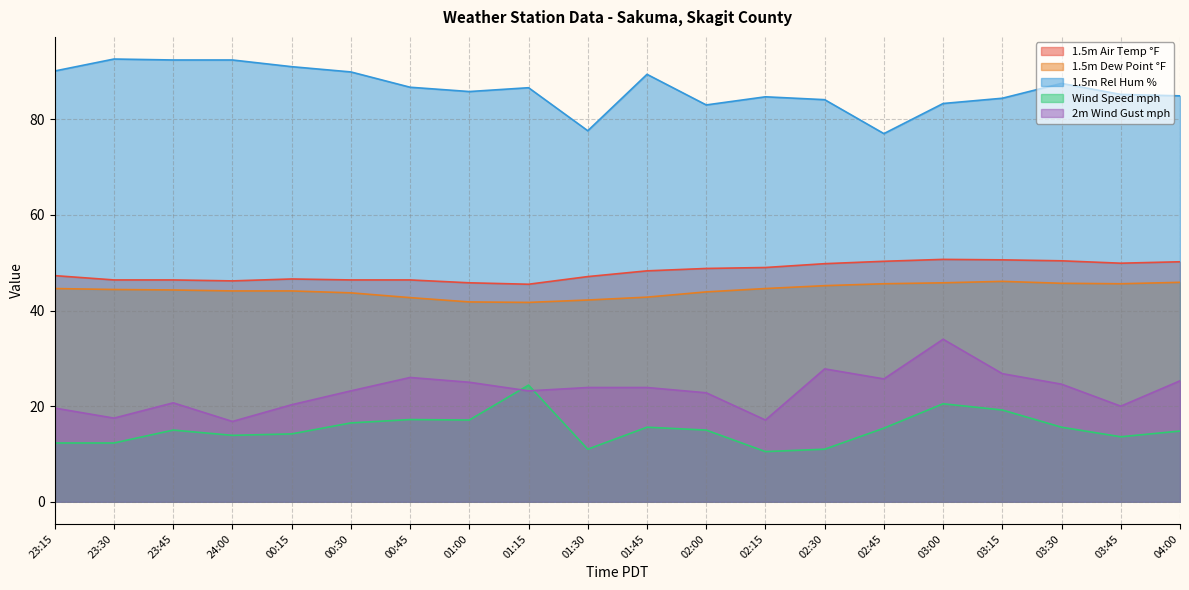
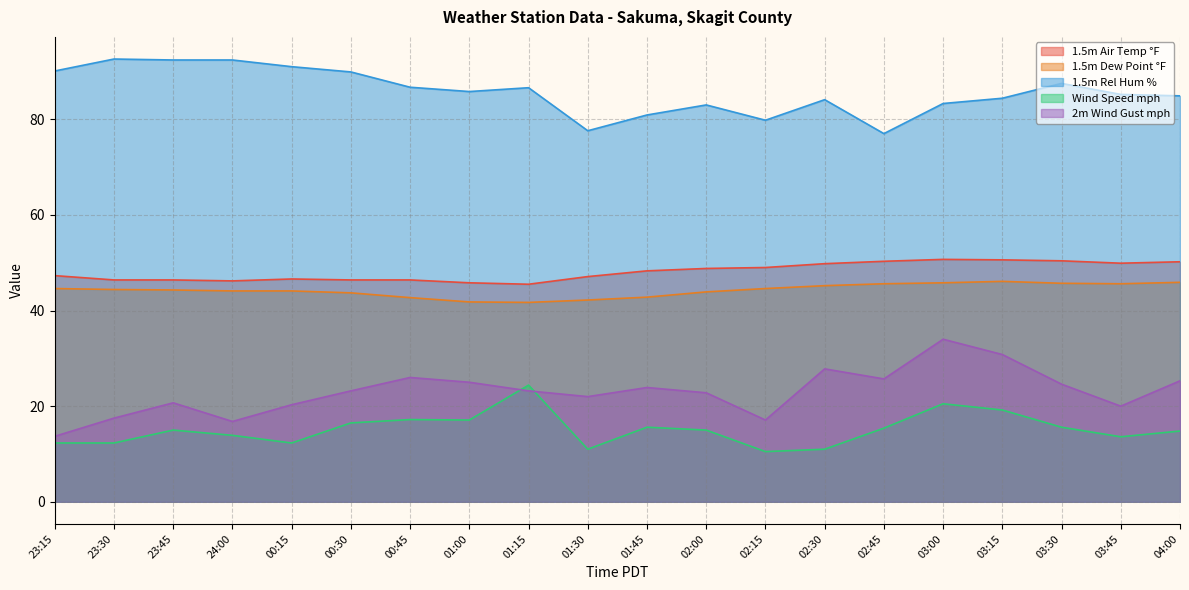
  {
    "1.5m Rel Hum %": {
      "23:15": 90,
      "23:30": 93,
      "23:45": 92,
      "24:00": 92,
      "00:15": 91,
      "00:30": 90,
      "00:45": 87,
      "01:00": 86,
      "01:15": 87,
      "01:30": 78,
-     "01:45": 89,
+     "01:45": 81,
      "02:00": 83,
-     "02:15": 85,
+     "02:15": 80,
      "02:30": 84,
      "02:45": 77,
      "03:00": 83,
      "03:15": 84,
      "04:00": 85
    },
    "Wind Speed mph": {
      "23:15": 12,
      "23:30": 12,
      "23:45": 15,
      "24:00": 14,
-     "00:15": 14,
+     "00:15": 12,
      "00:30": 17,
      "00:45": 17,
      "01:00": 17,
      "01:15": 24,
      "01:30": 11,
      "01:45": 16,
      "02:00": 15,
      "02:15": 11,
      "02:30": 11,
      "02:45": 15,
      "03:00": 21,
      "03:15": 19,
      "03:30": 16,
      "03:45": 14,
      "04:00": 15
    },
    "2m Wind Gust mph": {
-     "23:15": 20,
+     "23:15": 14,
      "23:30": 18,
      "23:45": 21,
      "24:00": 17,
      "00:15": 20,
      "00:30": 23,
      "00:45": 26,
      "01:00": 25,
      "01:15": 23,
-     "01:30": 24,
+     "01:30": 22,
      "01:45": 24,
      "02:00": 23,
      "02:15": 17,
      "02:30": 28,
      "02:45": 26,
      "03:00": 34,
-     "03:15": 27,
+     "03:15": 31,
      "03:30": 25,
      "03:45": 20,
      "04:00": 25
    }
  }
